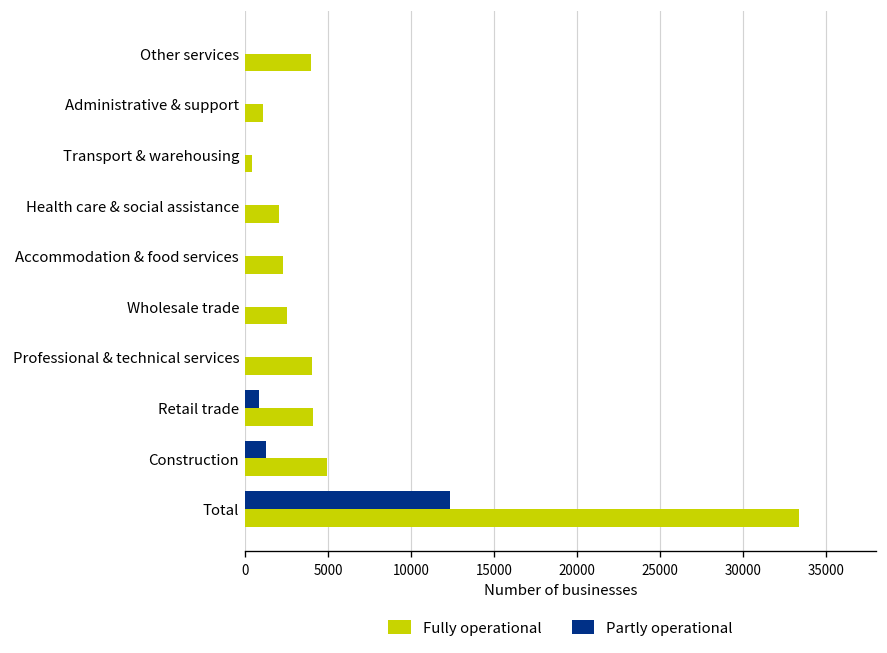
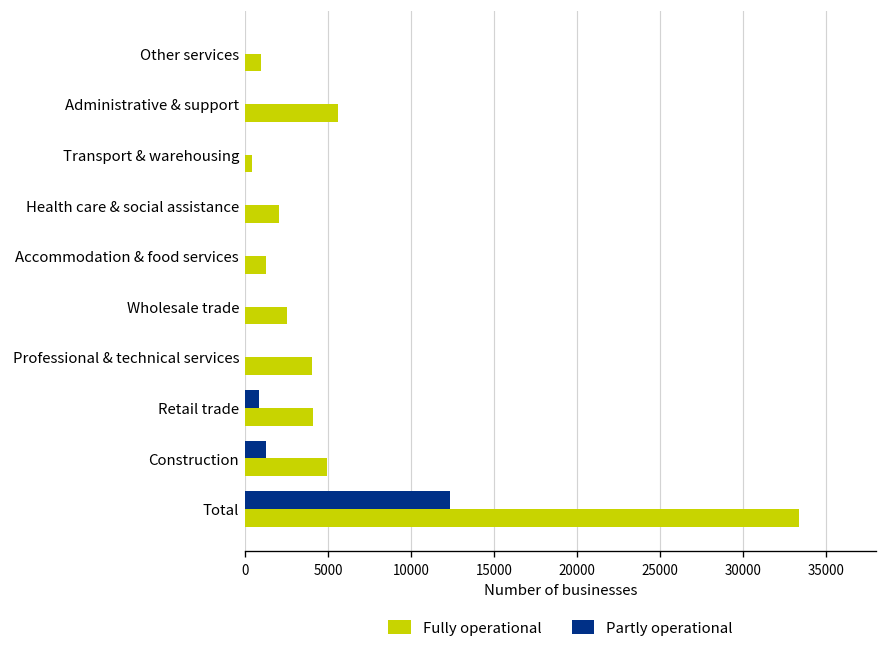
  {
    "Fully operational": {
-     "Other services": 4000,
-     "Administrative & support": 1100,
+     "Other services": 900,
+     "Administrative & support": 5600,
      "Transport & warehousing": 400,
      "Health care & social assistance": 2000,
-     "Accommodation & food services": 2300,
+     "Accommodation & food services": 1300,
      "Wholesale trade": 2600,
      "Professional & technical services": 4000,
      "Retail trade": 4100,
      "Construction": 5000,
      "Total": 33400
    },
    "Partly operational": {
      "Other services": 0,
      "Administrative & support": 0,
      "Transport & warehousing": 0,
      "Health care & social assistance": 0,
      "Accommodation & food services": 0,
      "Wholesale trade": 0,
      "Professional & technical services": 0,
      "Retail trade": 900,
      "Construction": 1300,
      "Total": 12300
    }
  }
